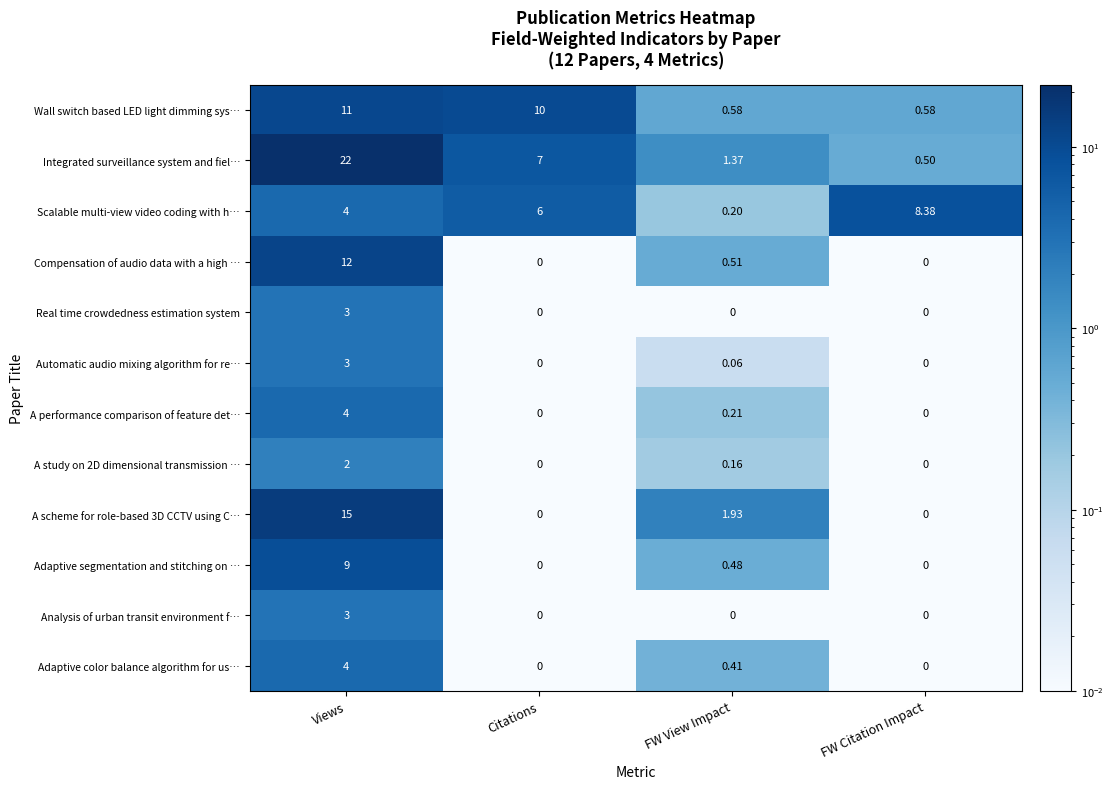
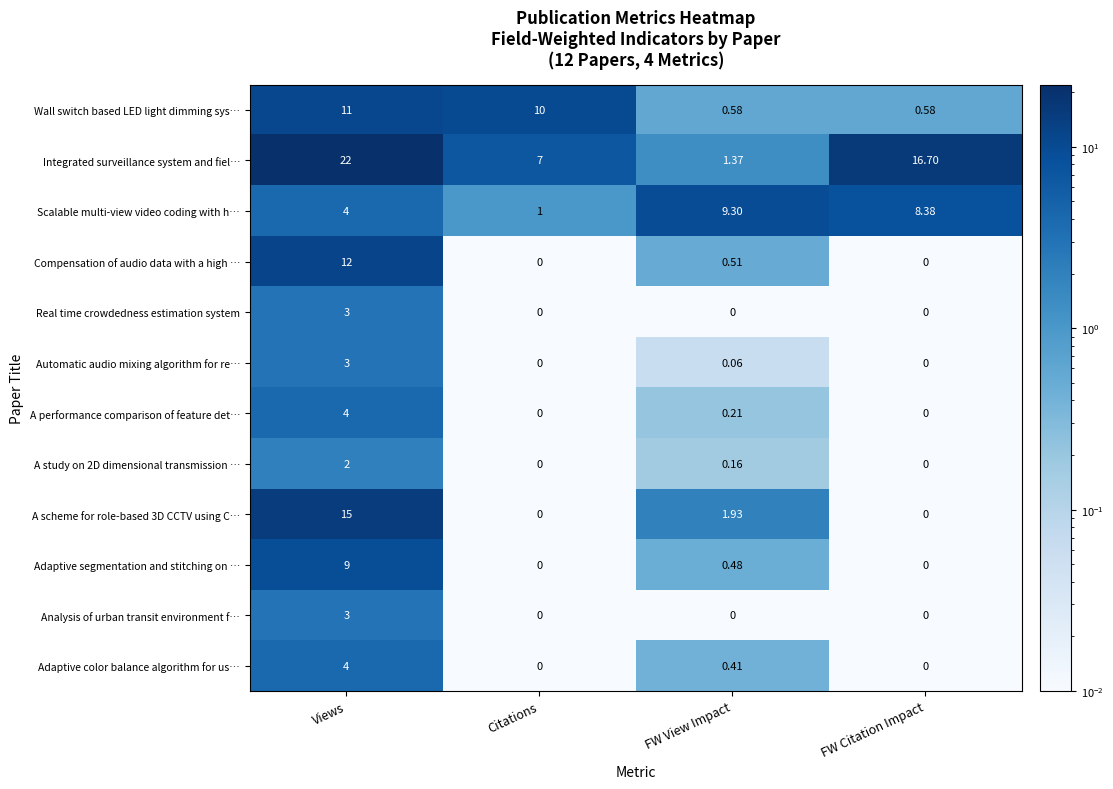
  {
    "Wall switch based LED light dimming sys…": {
      "Views": 11,
      "Citations": 10,
      "FW View Impact": 0.58,
      "FW Citation Impact": 0.58
    },
    "Integrated surveillance system and fiel…": {
      "Views": 22,
      "Citations": 7,
      "FW View Impact": 1.37,
-     "FW Citation Impact": 0.50
+     "FW Citation Impact": 16.70
    },
    "Scalable multi-view video coding with h…": {
      "Views": 4,
-     "Citations": 6,
-     "FW View Impact": 0.20,
+     "Citations": 1,
+     "FW View Impact": 9.30,
      "FW Citation Impact": 8.38
    },
    "Compensation of audio data with a high …": {
      "Views": 12,
      "Citations": 0,
      "FW View Impact": 0.51,
      "FW Citation Impact": 0
    },
    "Real time crowdedness estimation system": {
      "Views": 3,
      "Citations": 0,
      "FW View Impact": 0,
      "FW Citation Impact": 0
    },
    "Automatic audio mixing algorithm for re…": {
      "Views": 3,
      "Citations": 0,
      "FW View Impact": 0.06,
      "FW Citation Impact": 0
    },
    "A performance comparison of feature det…": {
      "Views": 4,
      "Citations": 0,
      "FW View Impact": 0.21,
      "FW Citation Impact": 0
    },
    "A study on 2D dimensional transmission …": {
      "Views": 2,
      "Citations": 0,
      "FW View Impact": 0.16,
      "FW Citation Impact": 0
    },
    "A scheme for role-based 3D CCTV using C…": {
      "Views": 15,
      "Citations": 0,
      "FW View Impact": 1.93,
      "FW Citation Impact": 0
    },
    "Adaptive segmentation and stitching on …": {
      "Views": 9,
      "Citations": 0,
      "FW View Impact": 0.48,
      "FW Citation Impact": 0
    },
    "Analysis of urban transit environment f…": {
      "Views": 3,
      "Citations": 0,
      "FW View Impact": 0,
      "FW Citation Impact": 0
    },
    "Adaptive color balance algorithm for us…": {
      "Views": 4,
      "Citations": 0,
      "FW View Impact": 0.41,
      "FW Citation Impact": 0
    }
  }
